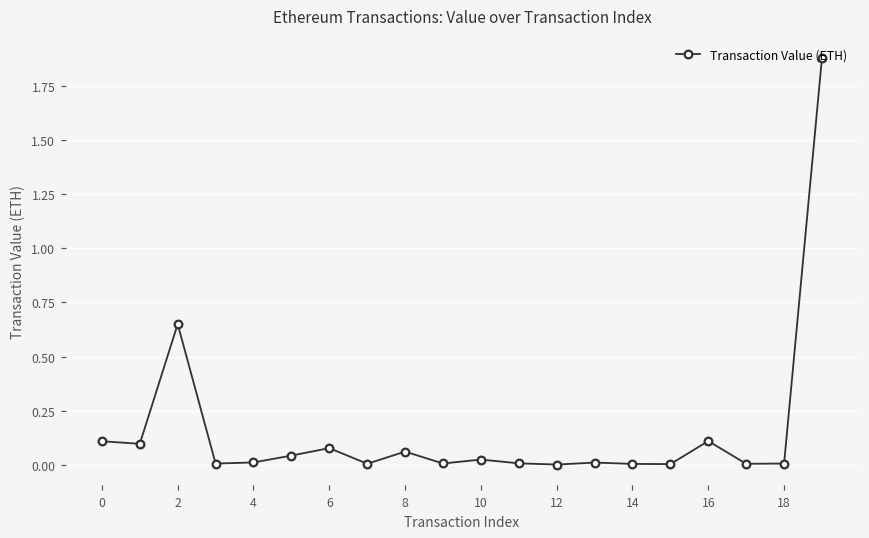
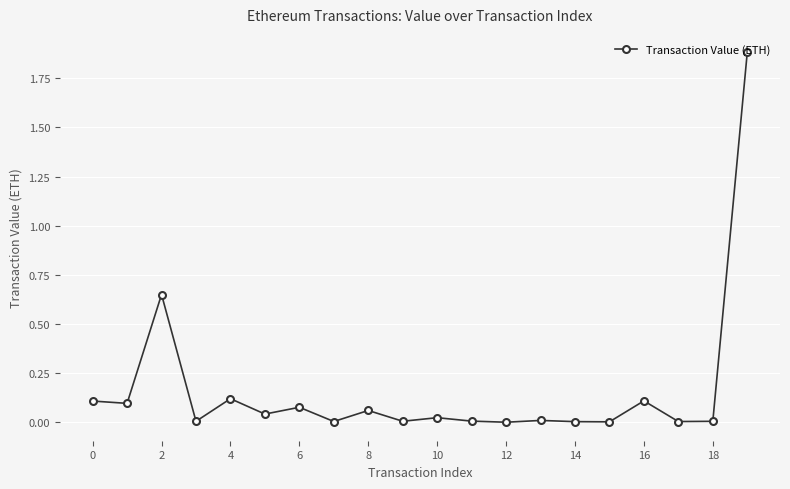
  {
    "0": 0.11,
    "2": 0.65,
-   "4": 0.01,
+   "4": 0.12,
    "6": 0.08,
    "8": 0.06,
    "10": 0.02,
    "12": 0.00,
    "14": 0.00,
    "16": 0.11,
    "18": 0.01
  }
